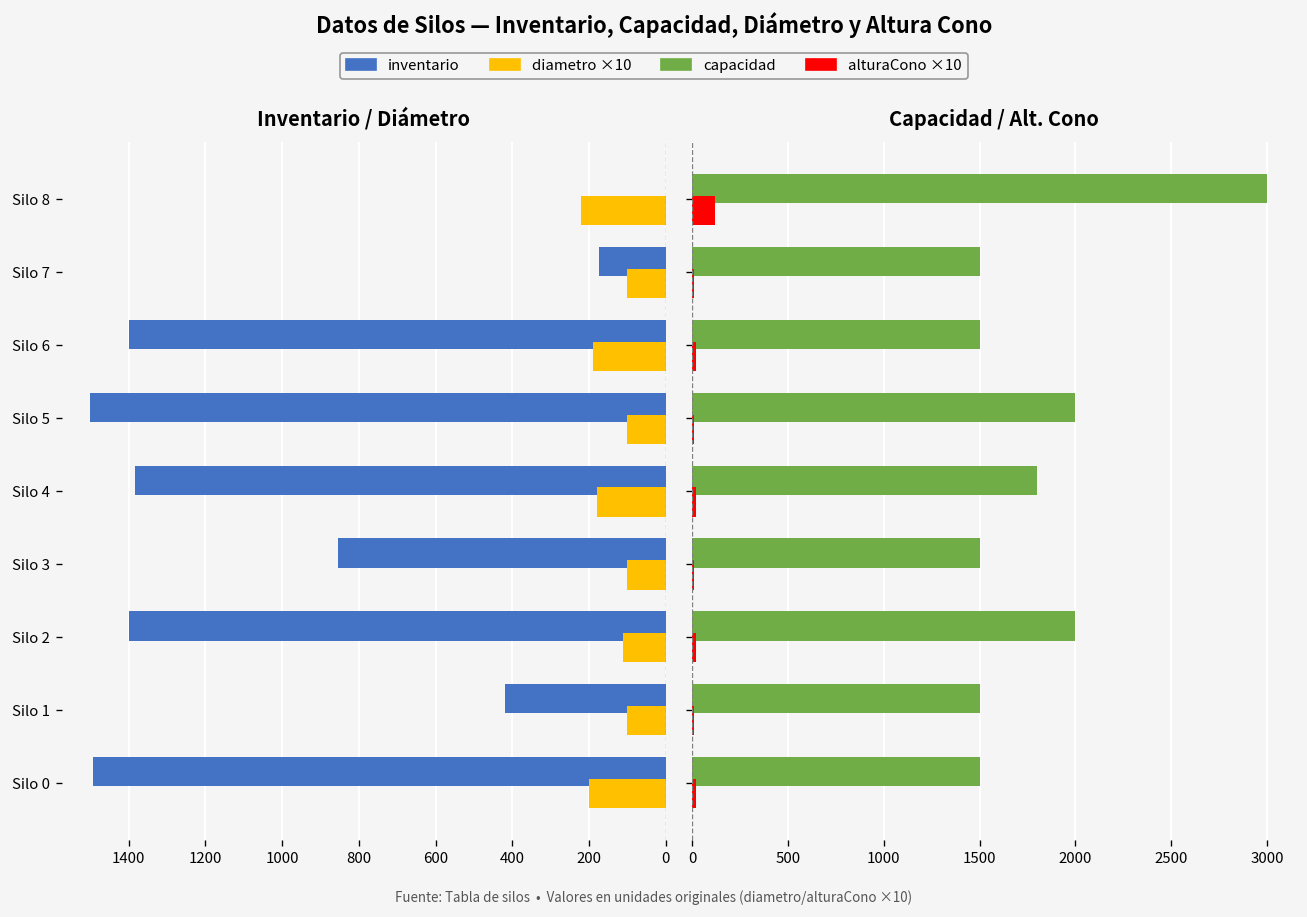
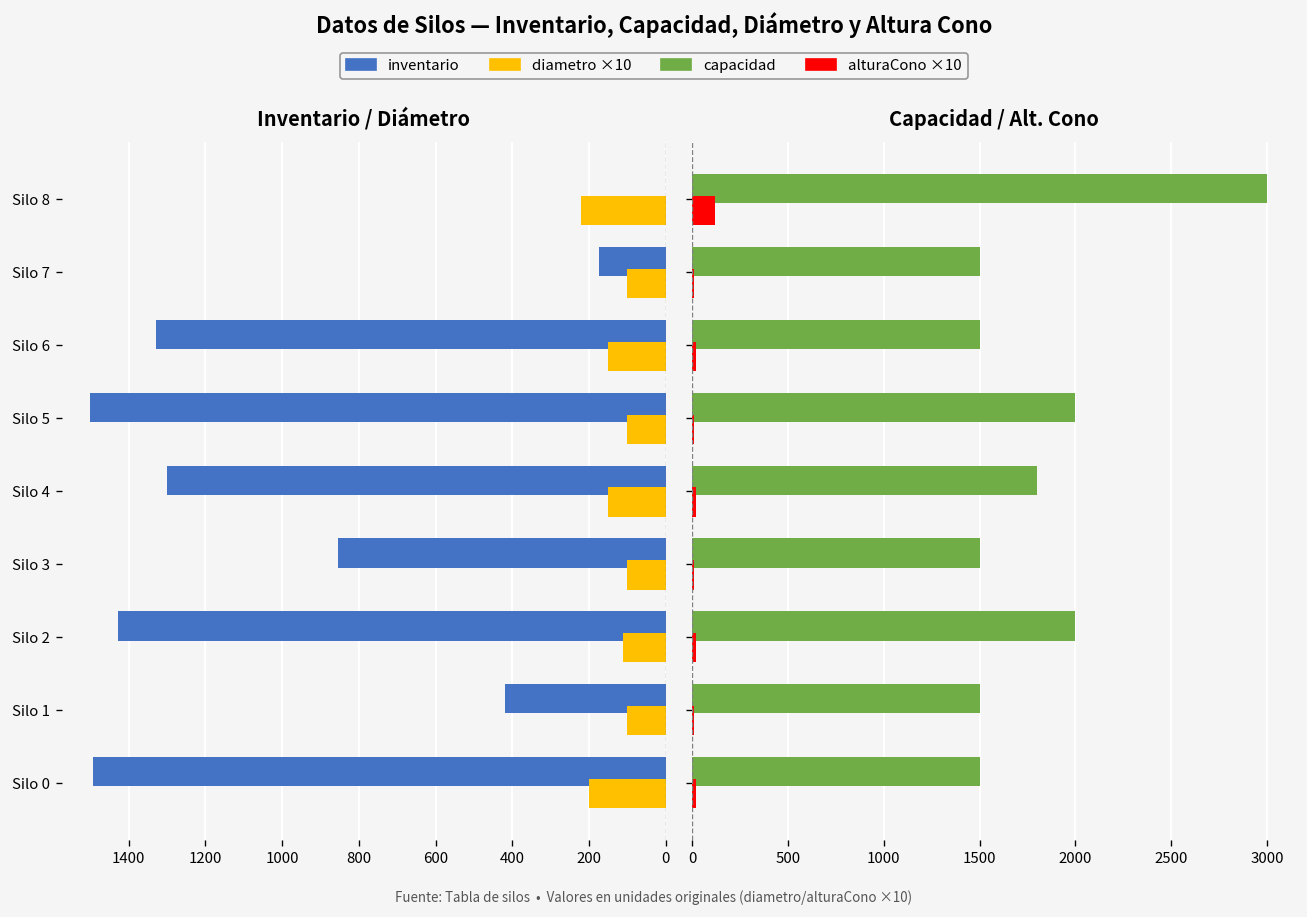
  {
    "Inventario / Diámetro": {
      "inventario": {
        "Silo 8": 0,
        "Silo 7": 170,
-       "Silo 6": 1400,
+       "Silo 6": 1330,
        "Silo 5": 1500,
-       "Silo 4": 1380,
+       "Silo 4": 1300,
        "Silo 3": 850,
-       "Silo 2": 1400,
+       "Silo 2": 1430,
        "Silo 1": 420,
        "Silo 0": 1490
      },
      "diametro ×10": {
        "Silo 8": 220,
        "Silo 7": 100,
-       "Silo 6": 190,
+       "Silo 6": 150,
        "Silo 5": 100,
-       "Silo 4": 180,
+       "Silo 4": 150,
        "Silo 3": 100,
        "Silo 2": 110,
        "Silo 1": 100,
        "Silo 0": 200
      }
    }
  }
